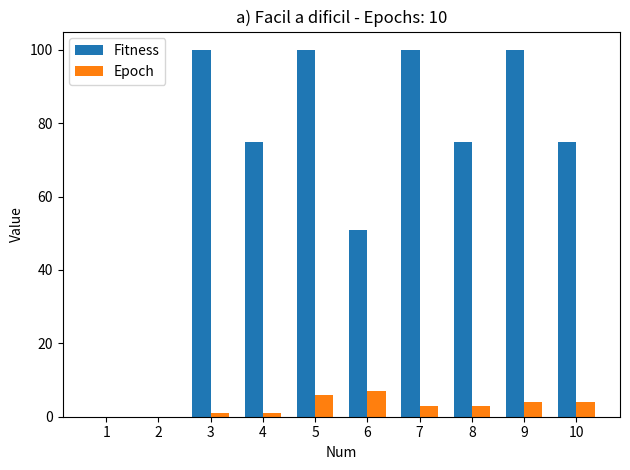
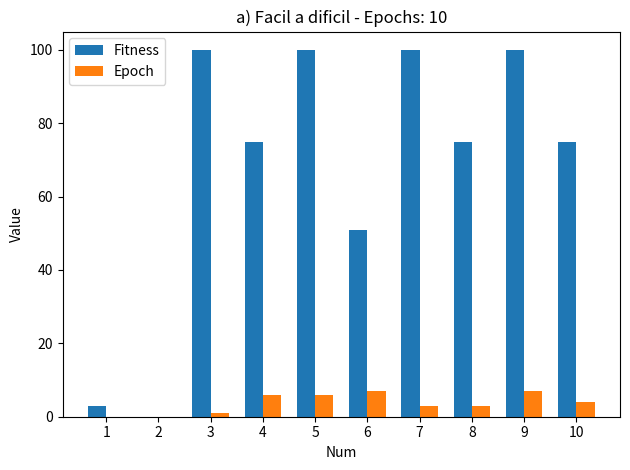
  {
    "Fitness": {
-     "1": 0,
+     "1": 3,
      "2": 0,
      "3": 100,
      "4": 75,
      "5": 100,
      "6": 51,
      "7": 100,
      "8": 75,
      "9": 100,
      "10": 75
    },
    "Epoch": {
      "1": 0,
      "2": 0,
      "3": 1,
-     "4": 1,
+     "4": 6,
      "5": 6,
      "6": 7,
      "7": 3,
      "8": 3,
-     "9": 4,
+     "9": 7,
      "10": 4
    }
  }
